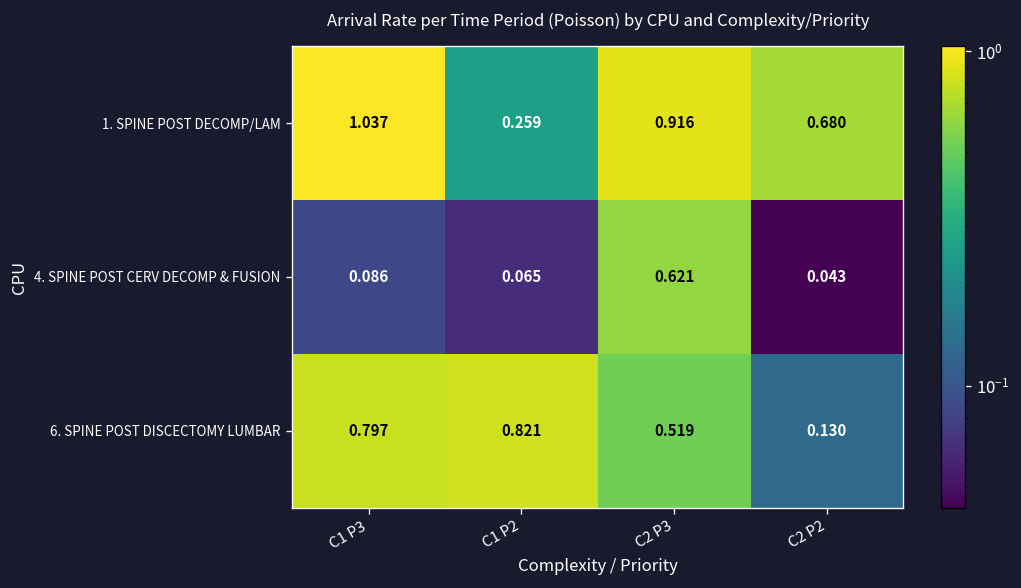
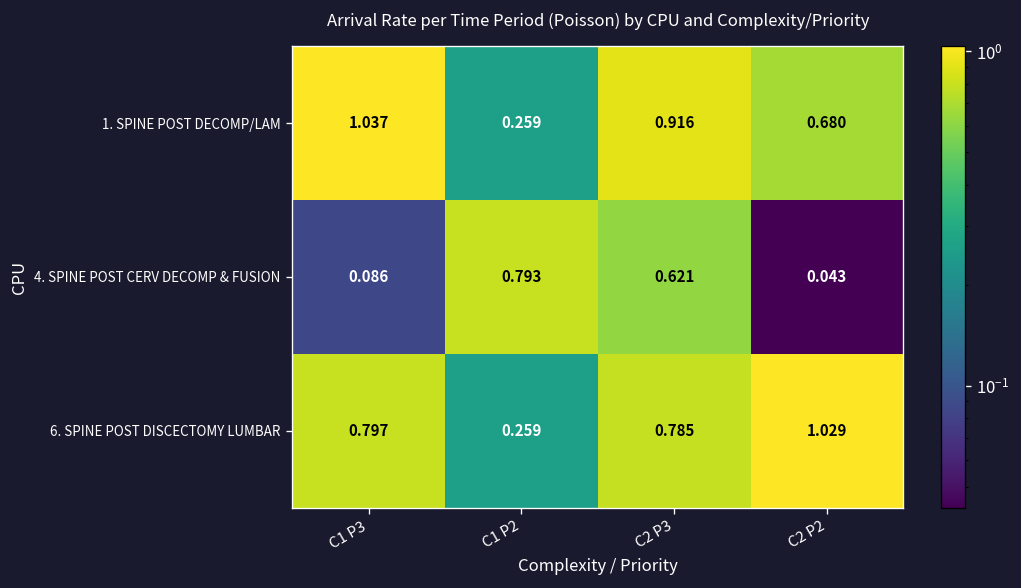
  {
    "1. SPINE POST DECOMP/LAM": {
      "C1 P3": 1.037,
      "C1 P2": 0.259,
      "C2 P3": 0.916,
      "C2 P2": 0.680
    },
    "4. SPINE POST CERV DECOMP & FUSION": {
      "C1 P3": 0.086,
-     "C1 P2": 0.065,
+     "C1 P2": 0.793,
      "C2 P3": 0.621,
      "C2 P2": 0.043
    },
    "6. SPINE POST DISCECTOMY LUMBAR": {
      "C1 P3": 0.797,
-     "C1 P2": 0.821,
-     "C2 P3": 0.519,
-     "C2 P2": 0.130
+     "C1 P2": 0.259,
+     "C2 P3": 0.785,
+     "C2 P2": 1.029
    }
  }
